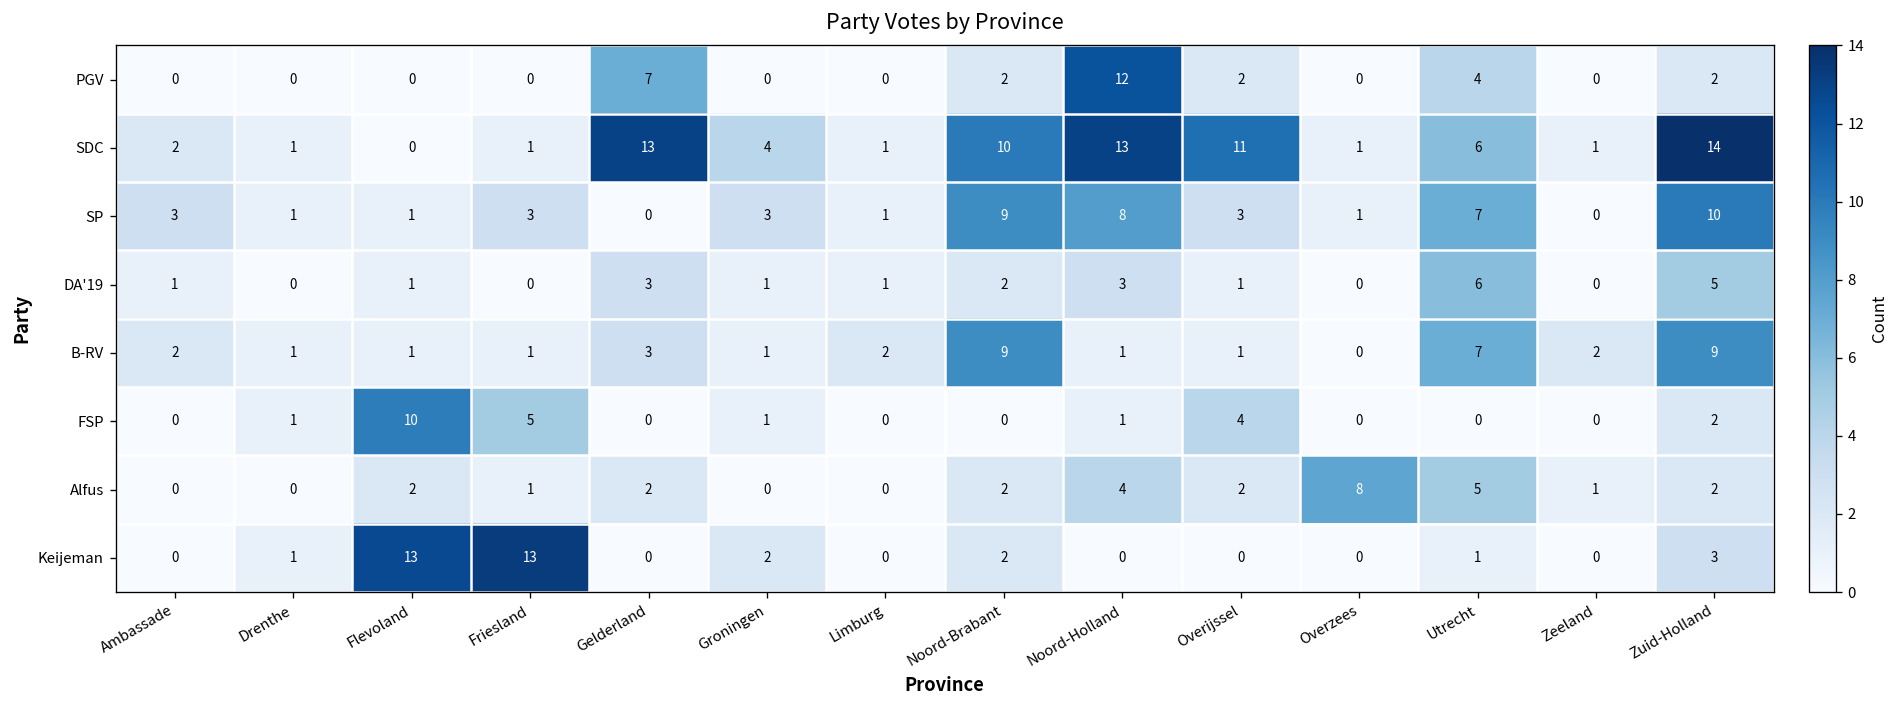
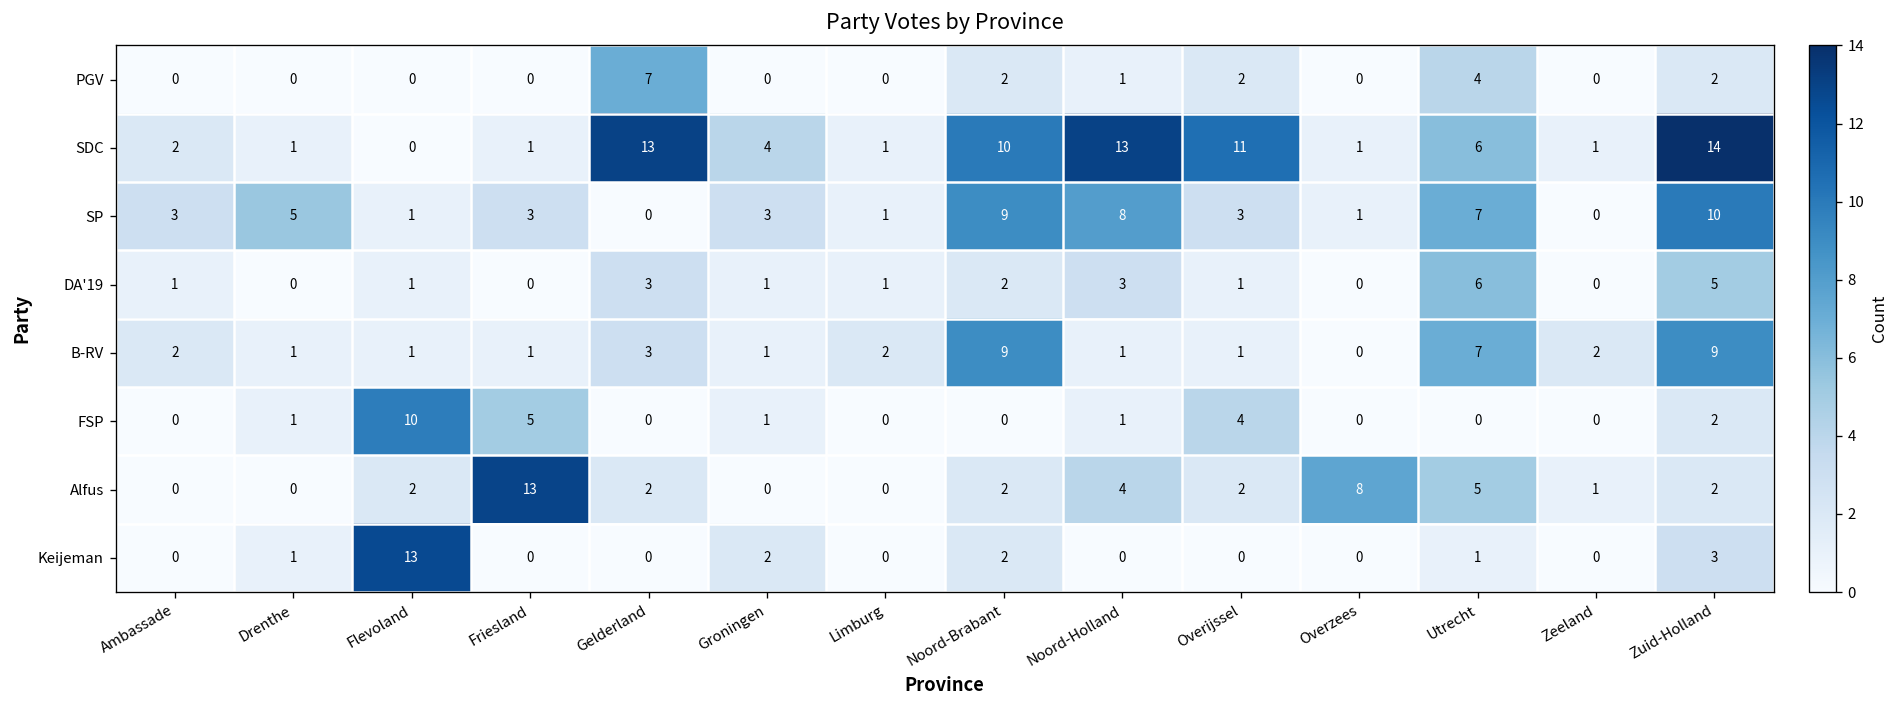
  {
    "PGV": {
      "Ambassade": 0,
      "Drenthe": 0,
      "Flevoland": 0,
      "Friesland": 0,
      "Gelderland": 7,
      "Groningen": 0,
      "Limburg": 0,
      "Noord-Brabant": 2,
-     "Noord-Holland": 12,
+     "Noord-Holland": 1,
      "Overijssel": 2,
      "Overzees": 0,
      "Utrecht": 4,
      "Zeeland": 0,
      "Zuid-Holland": 2
    },
    "SDC": {
      "Ambassade": 2,
      "Drenthe": 1,
      "Flevoland": 0,
      "Friesland": 1,
      "Gelderland": 13,
      "Groningen": 4,
      "Limburg": 1,
      "Noord-Brabant": 10,
      "Noord-Holland": 13,
      "Overijssel": 11,
      "Overzees": 1,
      "Utrecht": 6,
      "Zeeland": 1,
      "Zuid-Holland": 14
    },
    "SP": {
      "Ambassade": 3,
-     "Drenthe": 1,
+     "Drenthe": 5,
      "Flevoland": 1,
      "Friesland": 3,
      "Gelderland": 0,
      "Groningen": 3,
      "Limburg": 1,
      "Noord-Brabant": 9,
      "Noord-Holland": 8,
      "Overijssel": 3,
      "Overzees": 1,
      "Utrecht": 7,
      "Zeeland": 0,
      "Zuid-Holland": 10
    },
    "DA'19": {
      "Ambassade": 1,
      "Drenthe": 0,
      "Flevoland": 1,
      "Friesland": 0,
      "Gelderland": 3,
      "Groningen": 1,
      "Limburg": 1,
      "Noord-Brabant": 2,
      "Noord-Holland": 3,
      "Overijssel": 1,
      "Overzees": 0,
      "Utrecht": 6,
      "Zeeland": 0,
      "Zuid-Holland": 5
    },
    "B-RV": {
      "Ambassade": 2,
      "Drenthe": 1,
      "Flevoland": 1,
      "Friesland": 1,
      "Gelderland": 3,
      "Groningen": 1,
      "Limburg": 2,
      "Noord-Brabant": 9,
      "Noord-Holland": 1,
      "Overijssel": 1,
      "Overzees": 0,
      "Utrecht": 7,
      "Zeeland": 2,
      "Zuid-Holland": 9
    },
    "FSP": {
      "Ambassade": 0,
      "Drenthe": 1,
      "Flevoland": 10,
      "Friesland": 5,
      "Gelderland": 0,
      "Groningen": 1,
      "Limburg": 0,
      "Noord-Brabant": 0,
      "Noord-Holland": 1,
      "Overijssel": 4,
      "Overzees": 0,
      "Utrecht": 0,
      "Zeeland": 0,
      "Zuid-Holland": 2
    },
    "Alfus": {
      "Ambassade": 0,
      "Drenthe": 0,
      "Flevoland": 2,
-     "Friesland": 1,
+     "Friesland": 13,
      "Gelderland": 2,
      "Groningen": 0,
      "Limburg": 0,
      "Noord-Brabant": 2,
      "Noord-Holland": 4,
      "Overijssel": 2,
      "Overzees": 8,
      "Utrecht": 5,
      "Zeeland": 1,
      "Zuid-Holland": 2
    },
    "Keijeman": {
      "Ambassade": 0,
      "Drenthe": 1,
      "Flevoland": 13,
-     "Friesland": 13,
+     "Friesland": 0,
      "Gelderland": 0,
      "Groningen": 2,
      "Limburg": 0,
      "Noord-Brabant": 2,
      "Noord-Holland": 0,
      "Overijssel": 0,
      "Overzees": 0,
      "Utrecht": 1,
      "Zeeland": 0,
      "Zuid-Holland": 3
    }
  }
